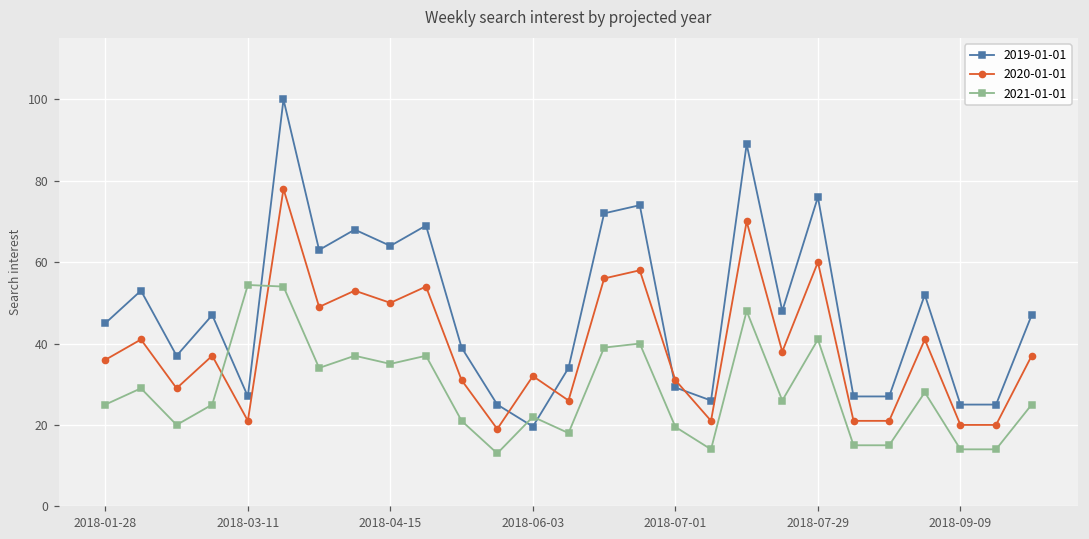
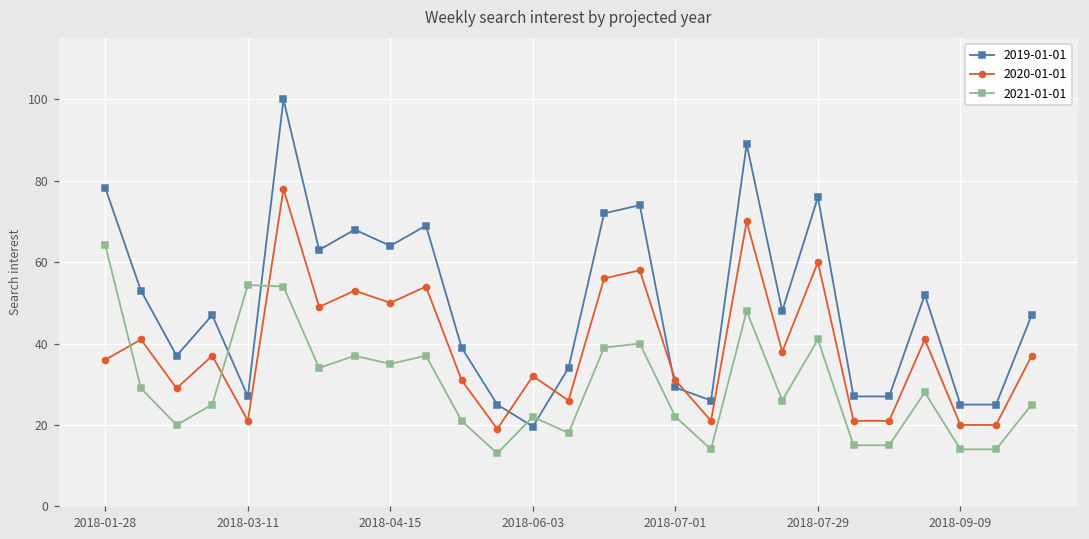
  {
    "2019-01-01": {
-     "2018-01-28": 45,
+     "2018-01-28": 78,
      "2018-03-11": 27,
      "2018-04-15": 64,
      "2018-06-03": 20,
      "2018-07-01": 29,
      "2018-07-29": 76,
      "2018-09-09": 25
    },
    "2020-01-01": {
      "2018-01-28": 36,
      "2018-03-11": 21,
      "2018-04-15": 50,
      "2018-06-03": 32,
      "2018-07-01": 31,
      "2018-07-29": 60,
      "2018-09-09": 20
    },
    "2021-01-01": {
-     "2018-01-28": 25,
+     "2018-01-28": 64,
      "2018-03-11": 54,
      "2018-04-15": 35,
      "2018-06-03": 22,
-     "2018-07-01": 20,
+     "2018-07-01": 22,
      "2018-07-29": 41,
      "2018-09-09": 14
    }
  }
